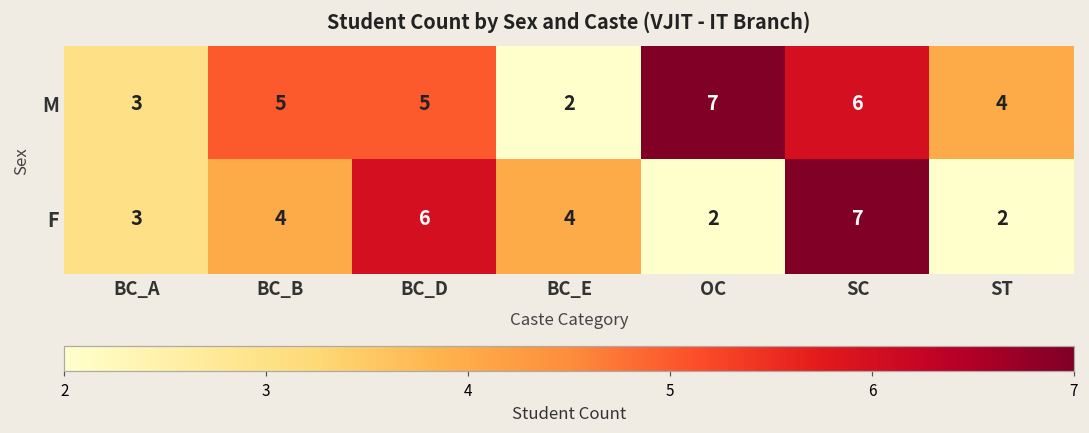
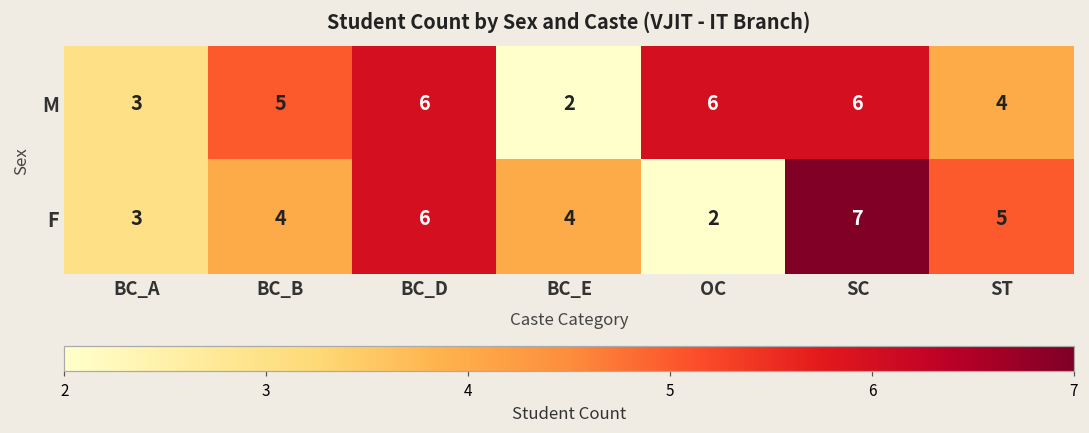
  {
    "M": {
      "BC_A": 3,
      "BC_B": 5,
-     "BC_D": 5,
+     "BC_D": 6,
      "BC_E": 2,
-     "OC": 7,
+     "OC": 6,
      "SC": 6,
      "ST": 4
    },
    "F": {
      "BC_A": 3,
      "BC_B": 4,
      "BC_D": 6,
      "BC_E": 4,
      "OC": 2,
      "SC": 7,
-     "ST": 2
+     "ST": 5
    }
  }
